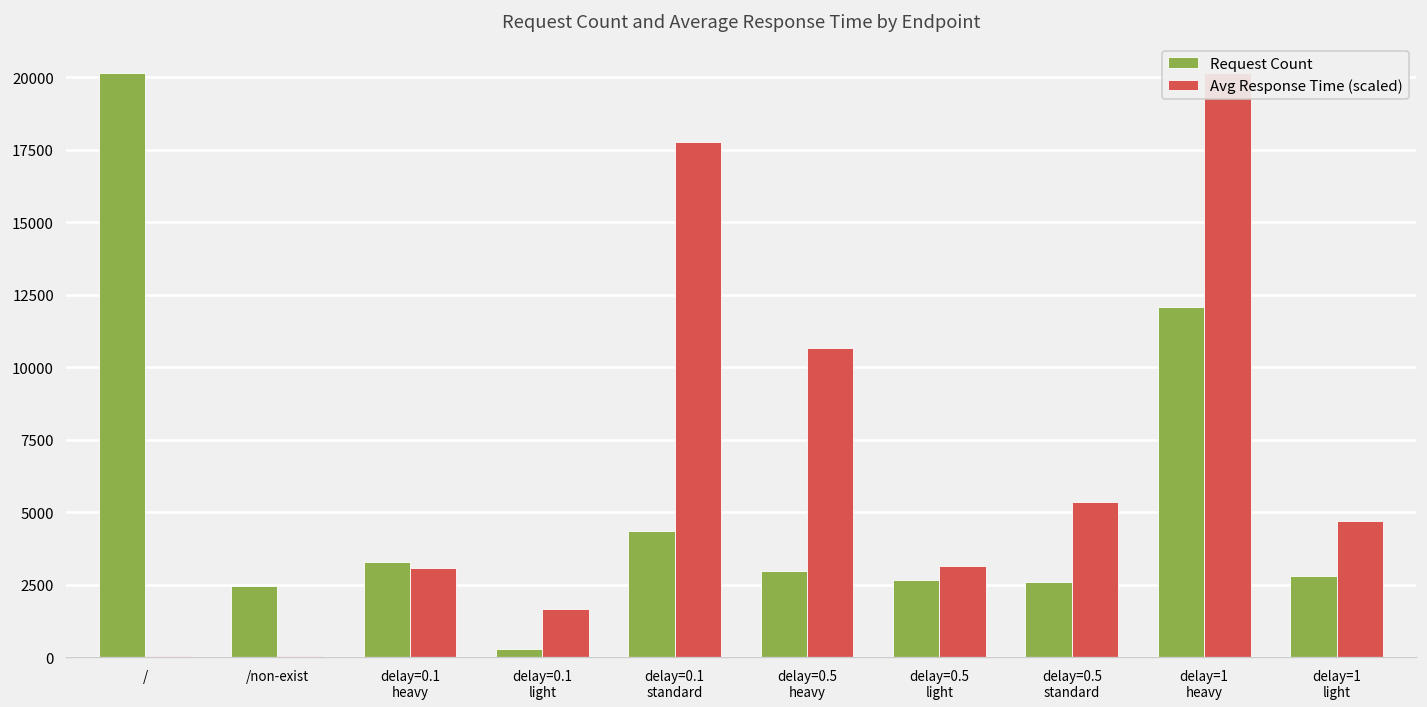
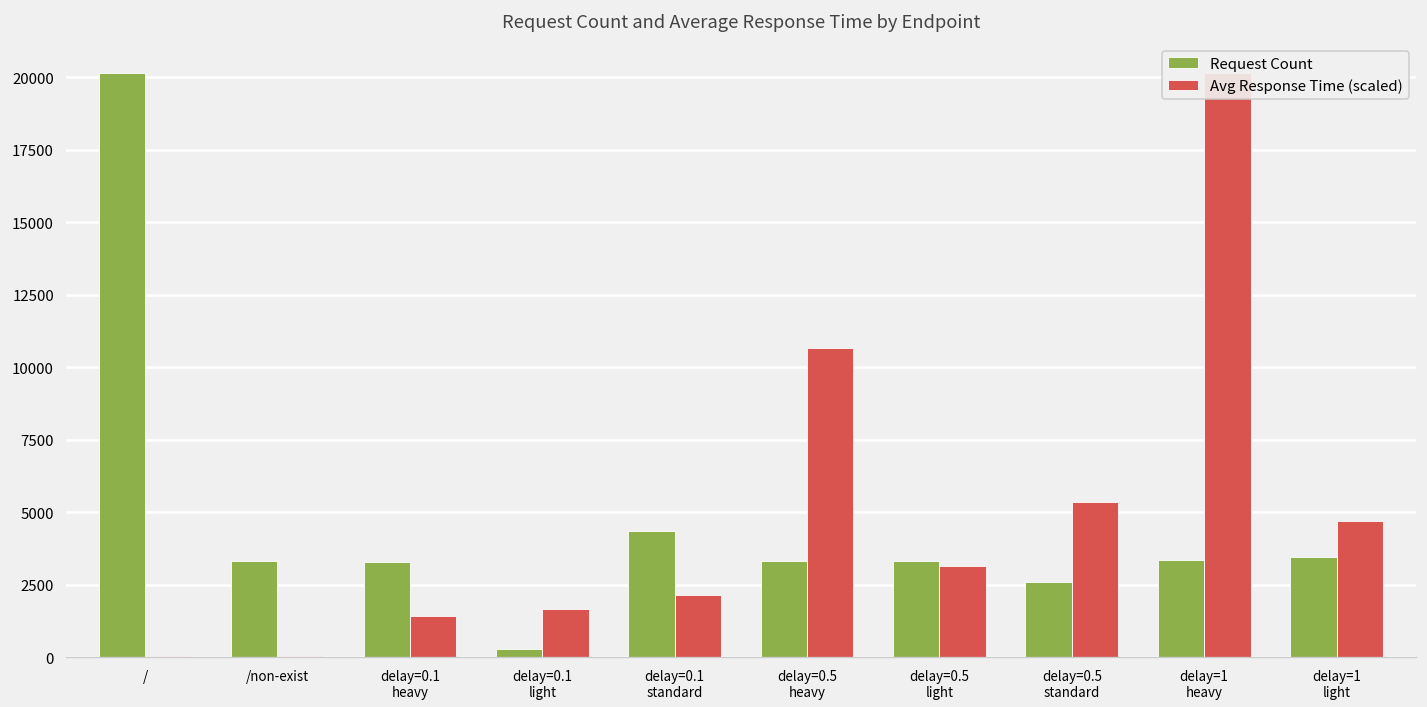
  {
    "Request Count": {
      "/": 20200,
-     "/non-exist": 2500,
+     "/non-exist": 3300,
      "delay=0.1 heavy": 3300,
      "delay=0.1 light": 300,
      "delay=0.1 standard": 4400,
-     "delay=0.5 heavy": 3000,
-     "delay=0.5 light": 2700,
+     "delay=0.5 heavy": 3300,
+     "delay=0.5 light": 3300,
      "delay=0.5 standard": 2600,
-     "delay=1 heavy": 12100,
-     "delay=1 light": 2800
+     "delay=1 heavy": 3400,
+     "delay=1 light": 3500
    },
    "Avg Response Time (scaled)": {
-     "delay=0.1 heavy": 3100,
+     "delay=0.1 heavy": 1400,
      "delay=0.1 light": 1700,
-     "delay=0.1 standard": 17800,
+     "delay=0.1 standard": 2100,
      "delay=0.5 heavy": 10700,
      "delay=0.5 light": 3100,
      "delay=0.5 standard": 5400,
      "delay=1 light": 4700
    }
  }
